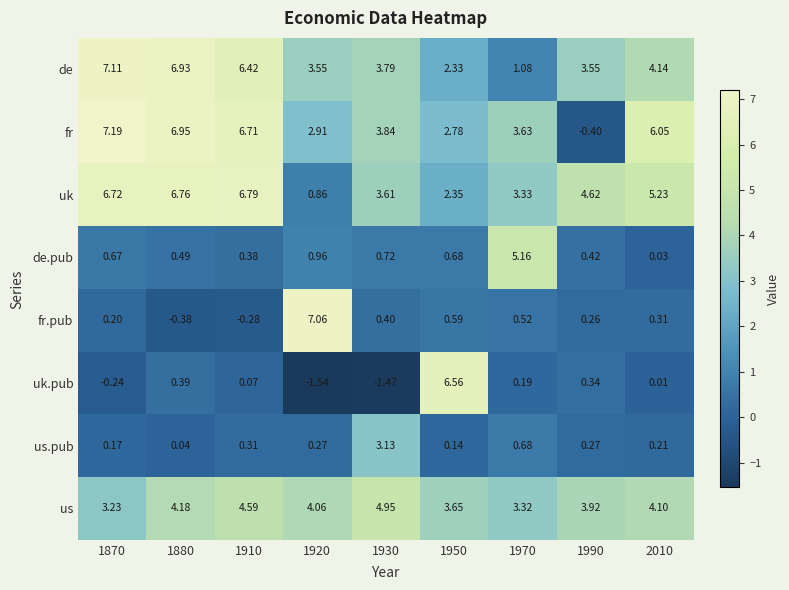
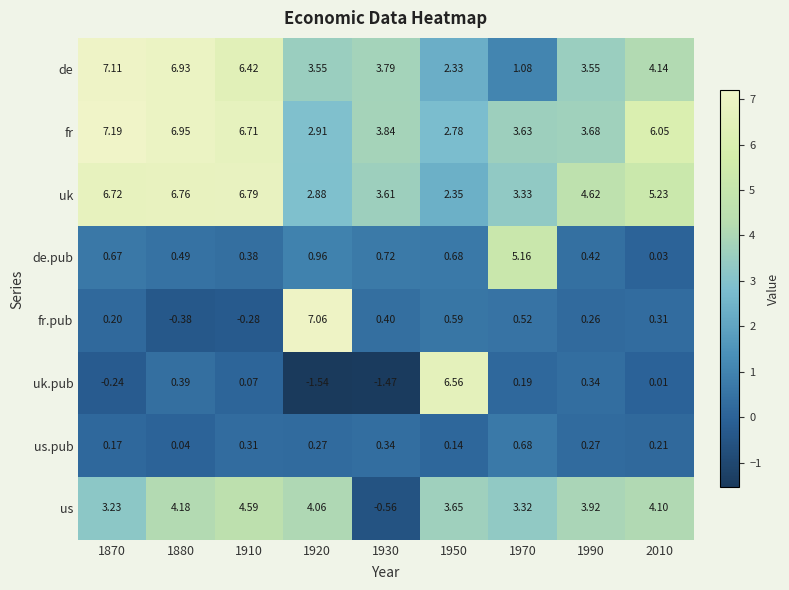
  {
    "de": {
      "1870": 7.11,
      "1880": 6.93,
      "1910": 6.42,
      "1920": 3.55,
      "1930": 3.79,
      "1950": 2.33,
      "1970": 1.08,
      "1990": 3.55,
      "2010": 4.14
    },
    "fr": {
      "1870": 7.19,
      "1880": 6.95,
      "1910": 6.71,
      "1920": 2.91,
      "1930": 3.84,
      "1950": 2.78,
      "1970": 3.63,
-     "1990": -0.40,
+     "1990": 3.68,
      "2010": 6.05
    },
    "uk": {
      "1870": 6.72,
      "1880": 6.76,
      "1910": 6.79,
-     "1920": 0.86,
+     "1920": 2.88,
      "1930": 3.61,
      "1950": 2.35,
      "1970": 3.33,
      "1990": 4.62,
      "2010": 5.23
    },
    "de.pub": {
      "1870": 0.67,
      "1880": 0.49,
      "1910": 0.38,
      "1920": 0.96,
      "1930": 0.72,
      "1950": 0.68,
      "1970": 5.16,
      "1990": 0.42,
      "2010": 0.03
    },
    "fr.pub": {
      "1870": 0.20,
      "1880": -0.38,
      "1910": -0.28,
      "1920": 7.06,
      "1930": 0.40,
      "1950": 0.59,
      "1970": 0.52,
      "1990": 0.26,
      "2010": 0.31
    },
    "uk.pub": {
      "1870": -0.24,
      "1880": 0.39,
      "1910": 0.07,
      "1920": -1.54,
      "1930": -1.47,
      "1950": 6.56,
      "1970": 0.19,
      "1990": 0.34,
      "2010": 0.01
    },
    "us.pub": {
      "1870": 0.17,
      "1880": 0.04,
      "1910": 0.31,
      "1920": 0.27,
-     "1930": 3.13,
+     "1930": 0.34,
      "1950": 0.14,
      "1970": 0.68,
      "1990": 0.27,
      "2010": 0.21
    },
    "us": {
      "1870": 3.23,
      "1880": 4.18,
      "1910": 4.59,
      "1920": 4.06,
-     "1930": 4.95,
+     "1930": -0.56,
      "1950": 3.65,
      "1970": 3.32,
      "1990": 3.92,
      "2010": 4.10
    }
  }
